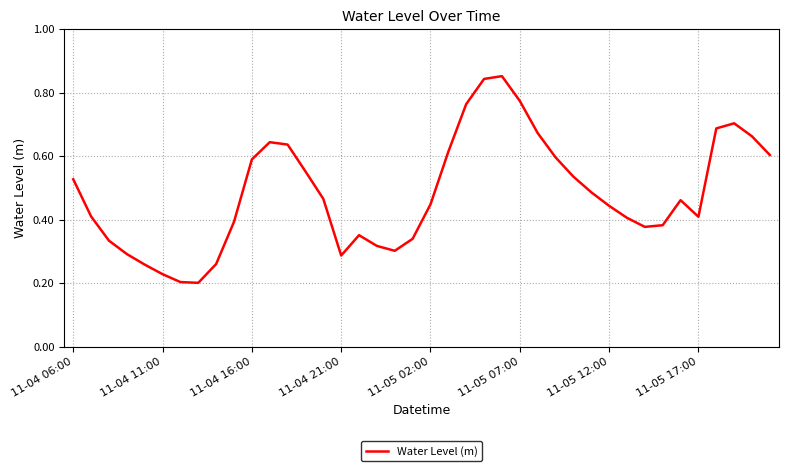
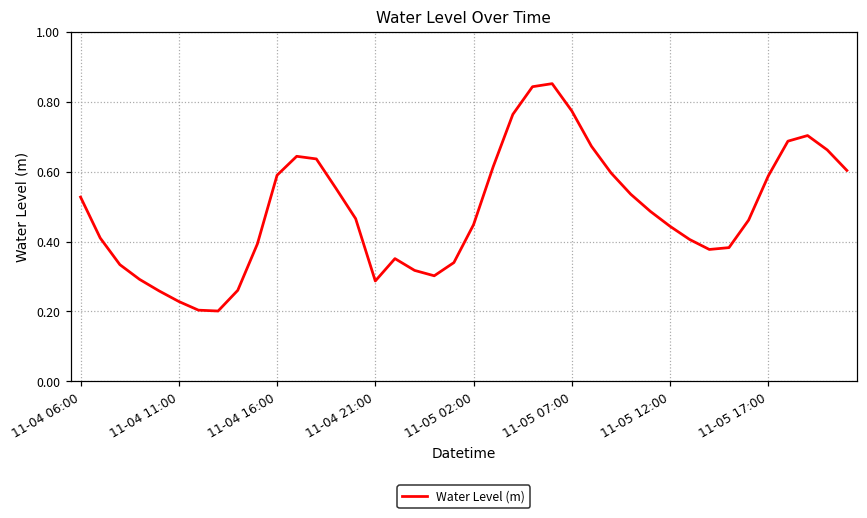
  {
    "11-04 06:00": 0.53,
    "11-04 11:00": 0.23,
    "11-04 16:00": 0.59,
    "11-04 21:00": 0.29,
    "11-05 02:00": 0.45,
    "11-05 07:00": 0.77,
    "11-05 12:00": 0.44,
-   "11-05 17:00": 0.41
+   "11-05 17:00": 0.59
  }
